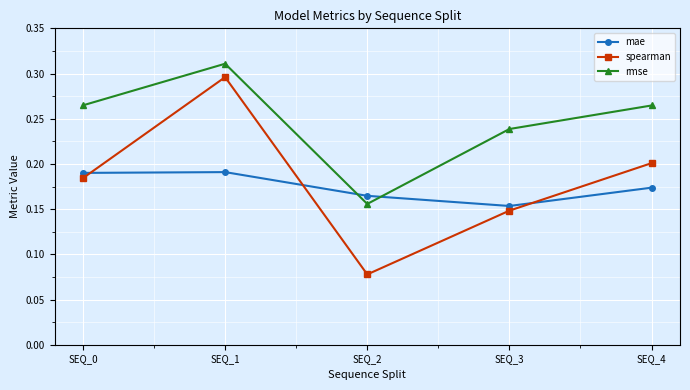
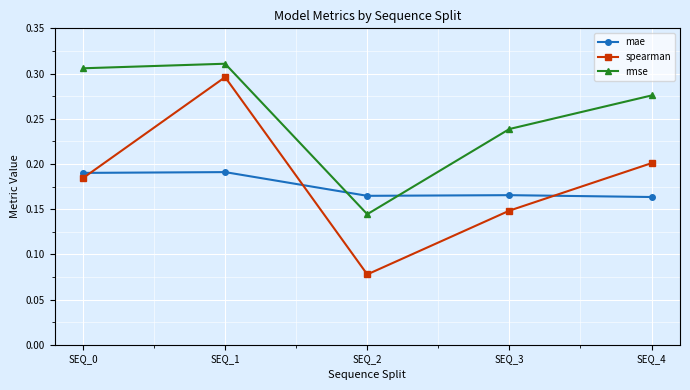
  {
    "mae": {
      "SEQ_0": 0.19,
      "SEQ_1": 0.19,
      "SEQ_2": 0.16,
-     "SEQ_3": 0.15,
-     "SEQ_4": 0.17
+     "SEQ_3": 0.17,
+     "SEQ_4": 0.16
    },
    "spearman": {
      "SEQ_0": 0.18,
      "SEQ_1": 0.30,
      "SEQ_2": 0.08,
      "SEQ_3": 0.15,
      "SEQ_4": 0.20
    },
    "rmse": {
-     "SEQ_0": 0.26,
+     "SEQ_0": 0.31,
      "SEQ_1": 0.31,
-     "SEQ_2": 0.16,
+     "SEQ_2": 0.14,
      "SEQ_3": 0.24,
-     "SEQ_4": 0.26
+     "SEQ_4": 0.28
    }
  }
